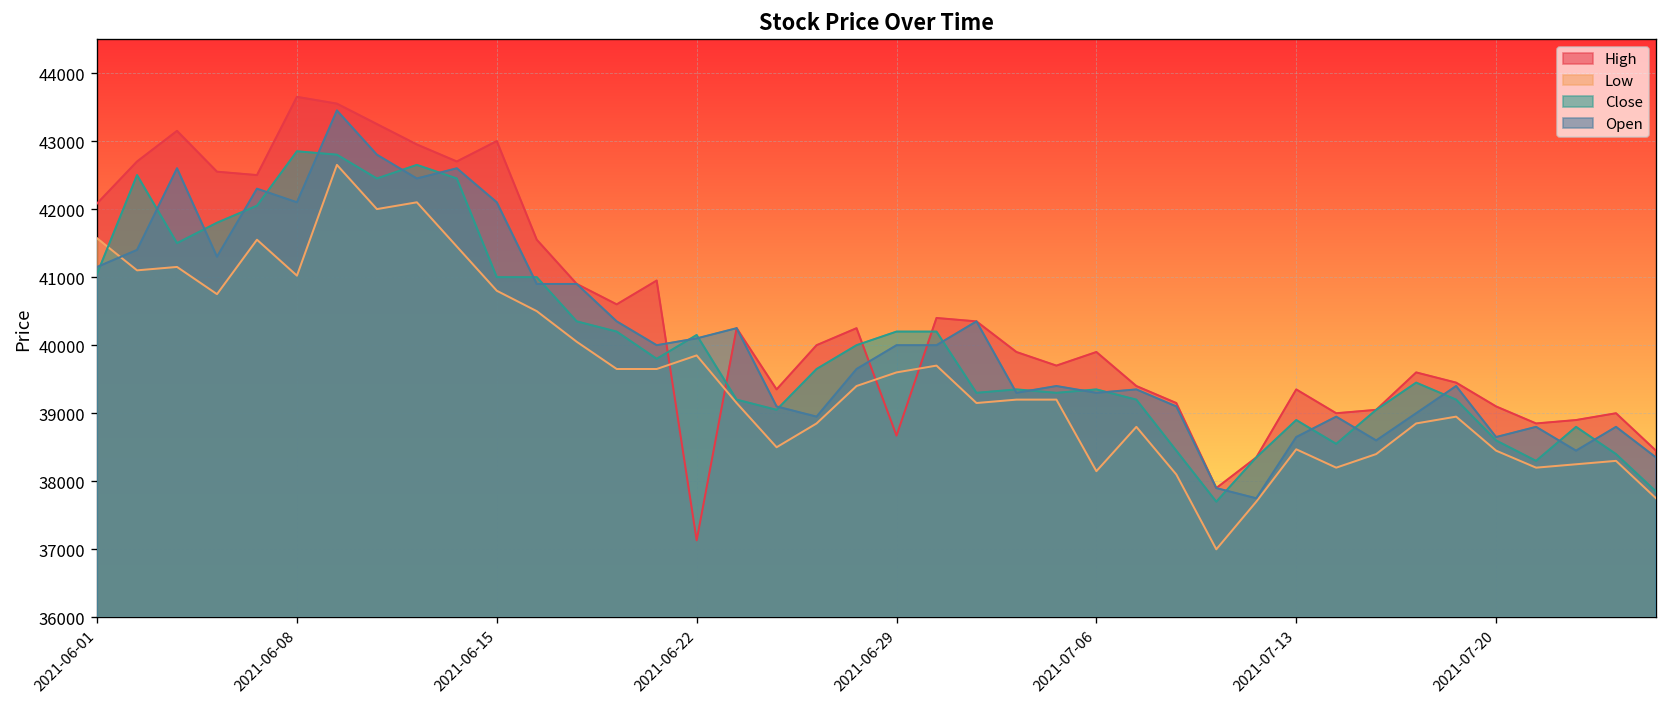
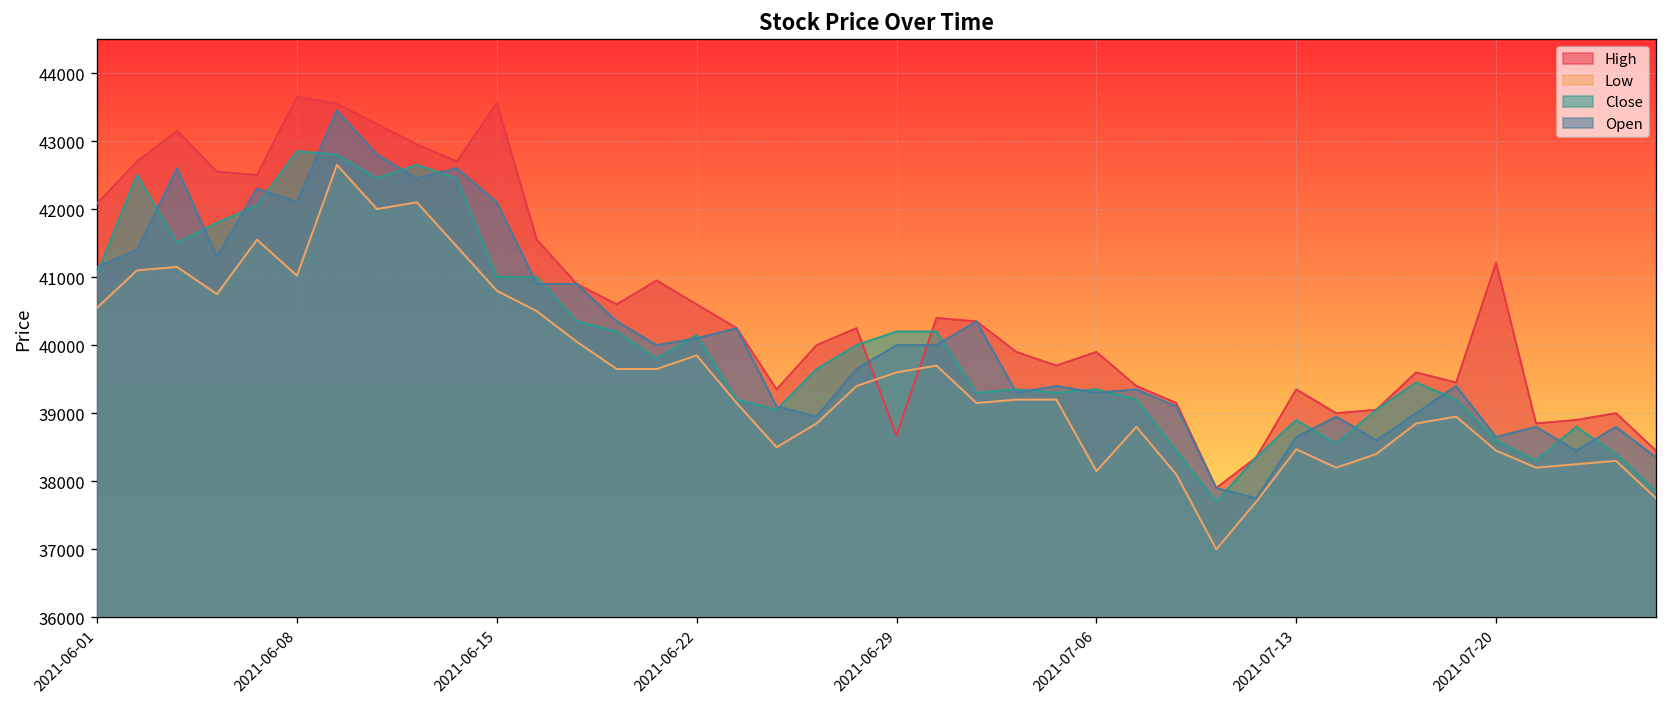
  {
    "High": {
      "2021-06-01": 42100,
      "2021-06-08": 43700,
-     "2021-06-15": 43000,
-     "2021-06-22": 37100,
+     "2021-06-15": 43600,
+     "2021-06-22": 40600,
      "2021-06-29": 38700,
      "2021-07-06": 39900,
      "2021-07-13": 39400,
-     "2021-07-20": 39100
+     "2021-07-20": 41200
    },
    "Low": {
-     "2021-06-01": 41600,
+     "2021-06-01": 40600,
      "2021-06-08": 41000,
      "2021-06-15": 40800,
      "2021-06-22": 39900,
      "2021-06-29": 39600,
      "2021-07-06": 38100,
      "2021-07-13": 38500,
      "2021-07-20": 38500
    }
  }
